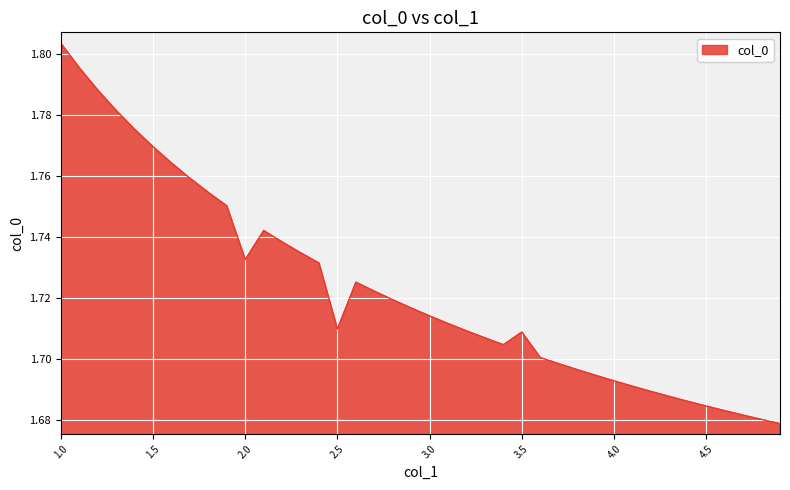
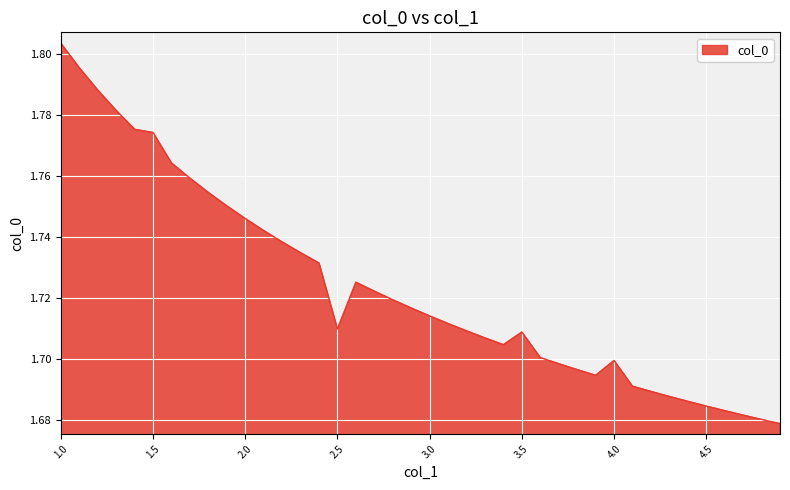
  {
    "1.0": 1.803,
-   "1.5": 1.770,
-   "2.0": 1.733,
+   "1.5": 1.774,
+   "2.0": 1.746,
    "2.5": 1.710,
    "3.0": 1.714,
    "3.5": 1.709,
-   "4.0": 1.693,
+   "4.0": 1.699,
    "4.5": 1.684
  }
